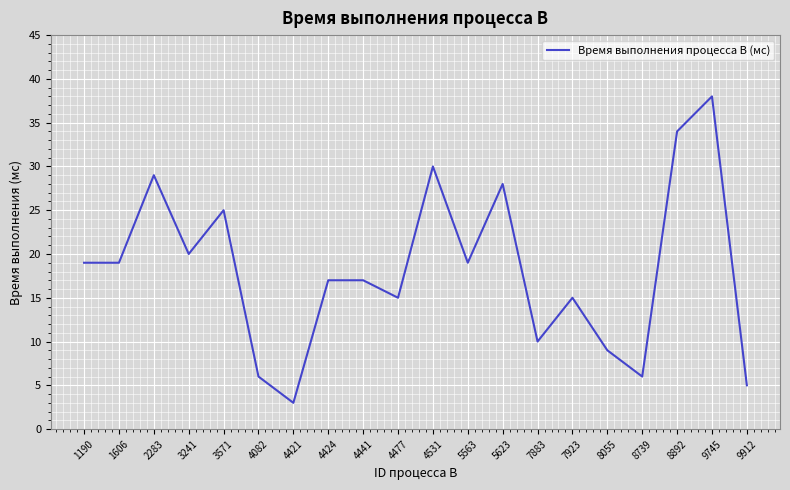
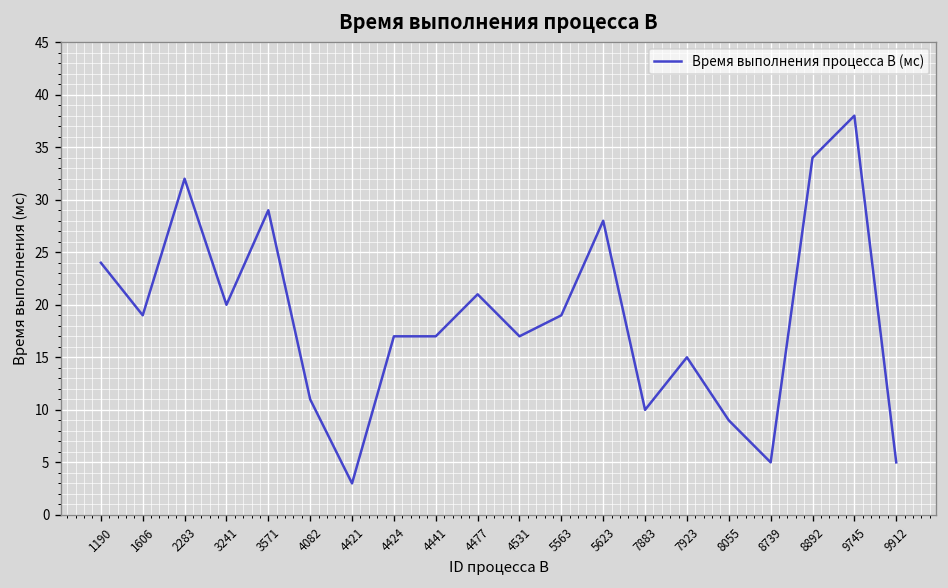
  {
-   "1190": 19,
+   "1190": 24,
    "1606": 19,
-   "2283": 29,
+   "2283": 32,
    "3241": 20,
-   "3571": 25,
-   "4082": 6,
+   "3571": 29,
+   "4082": 11,
    "4421": 3,
    "4424": 17,
    "4441": 17,
-   "4477": 15,
-   "4531": 30,
+   "4477": 21,
+   "4531": 17,
    "5563": 19,
    "5623": 28,
    "7883": 10,
    "7923": 15,
    "8055": 9,
-   "8739": 6,
+   "8739": 5,
    "8892": 34,
    "9745": 38,
    "9912": 5
  }
